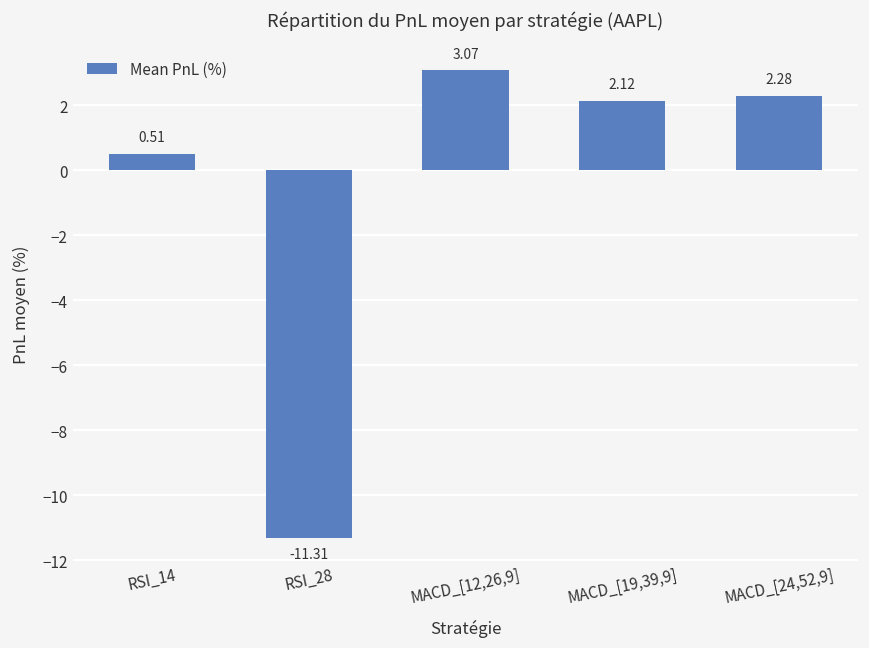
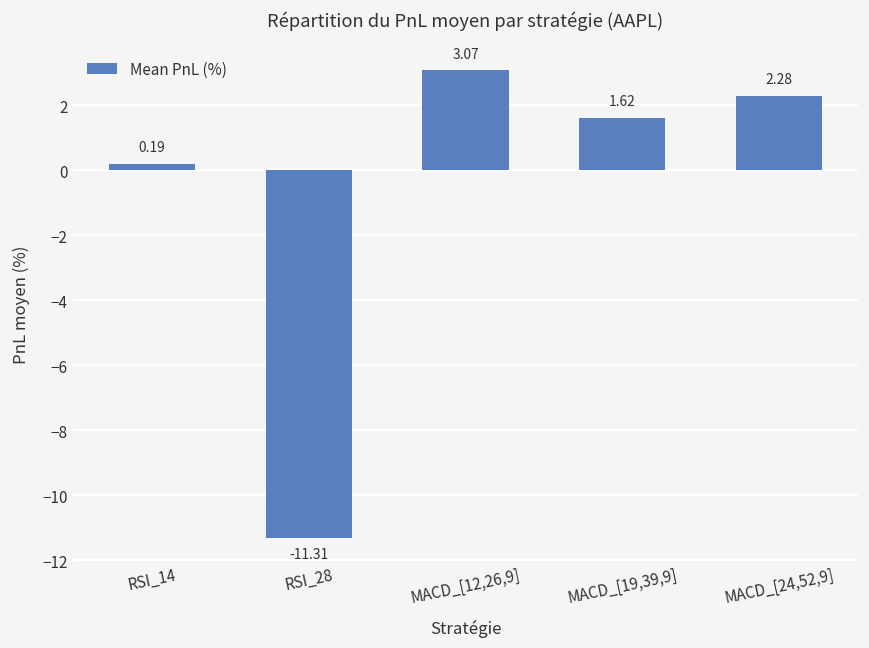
  {
-   "RSI_14": 0.51,
+   "RSI_14": 0.19,
    "RSI_28": -11.31,
    "MACD_[12,26,9]": 3.07,
-   "MACD_[19,39,9]": 2.12,
+   "MACD_[19,39,9]": 1.62,
    "MACD_[24,52,9]": 2.28
  }
